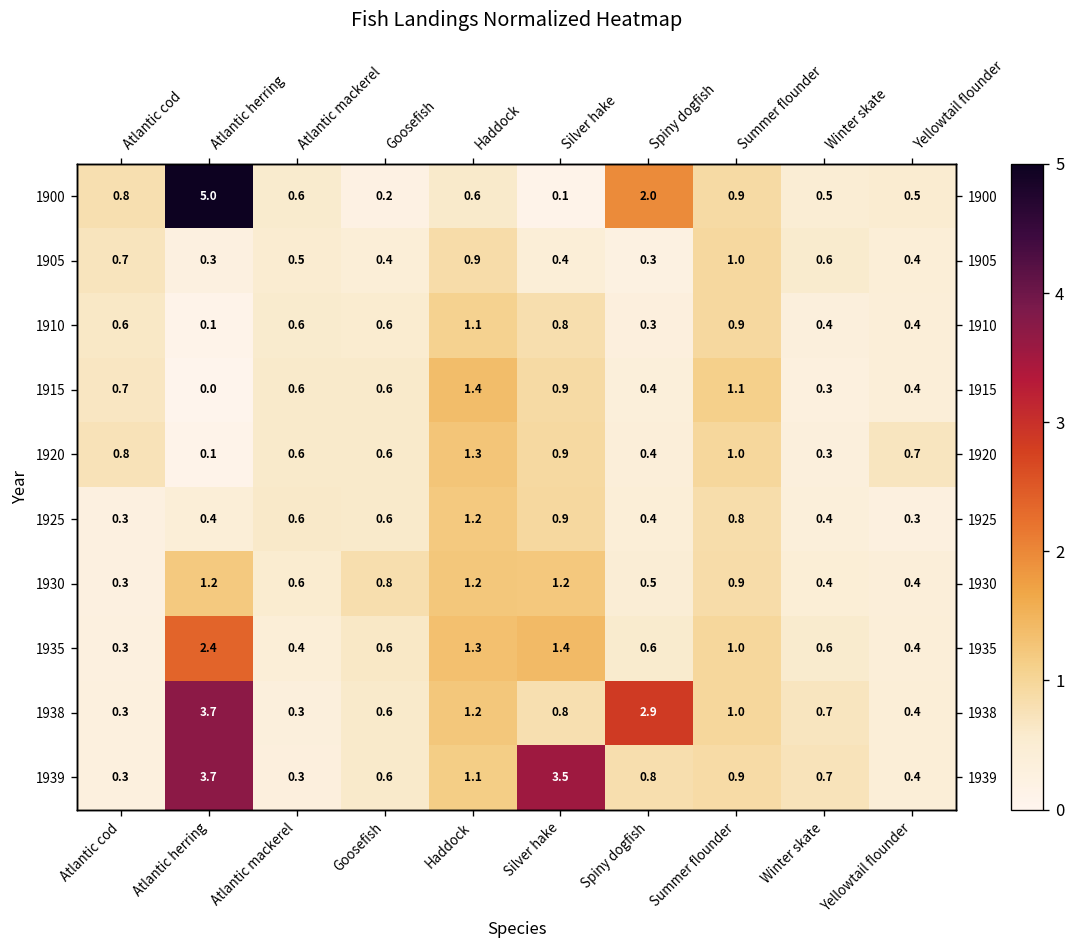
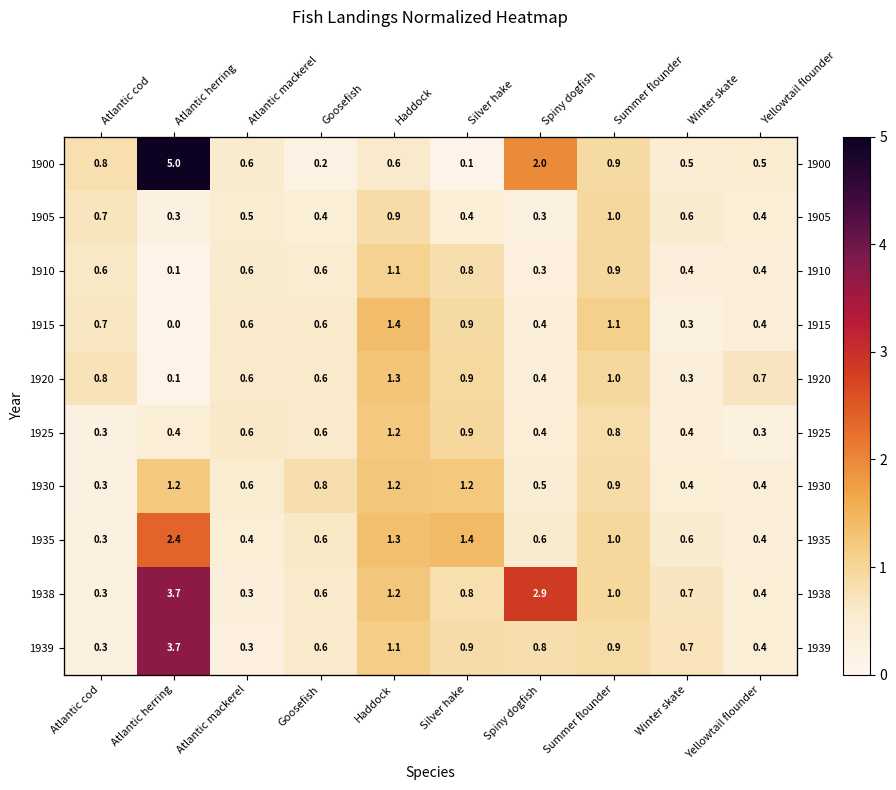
  {
    "1900": {
      "Atlantic cod": 0.8,
      "Atlantic herring": 5.0,
      "Atlantic mackerel": 0.6,
      "Goosefish": 0.2,
      "Haddock": 0.6,
      "Silver hake": 0.1,
      "Spiny dogfish": 2.0,
      "Summer flounder": 0.9,
      "Winter skate": 0.5,
      "Yellowtail flounder": 0.5
    },
    "1905": {
      "Atlantic cod": 0.7,
      "Atlantic herring": 0.3,
      "Atlantic mackerel": 0.5,
      "Goosefish": 0.4,
      "Haddock": 0.9,
      "Silver hake": 0.4,
      "Spiny dogfish": 0.3,
      "Summer flounder": 1.0,
      "Winter skate": 0.6,
      "Yellowtail flounder": 0.4
    },
    "1910": {
      "Atlantic cod": 0.6,
      "Atlantic herring": 0.1,
      "Atlantic mackerel": 0.6,
      "Goosefish": 0.6,
      "Haddock": 1.1,
      "Silver hake": 0.8,
      "Spiny dogfish": 0.3,
      "Summer flounder": 0.9,
      "Winter skate": 0.4,
      "Yellowtail flounder": 0.4
    },
    "1915": {
      "Atlantic cod": 0.7,
      "Atlantic herring": 0.0,
      "Atlantic mackerel": 0.6,
      "Goosefish": 0.6,
      "Haddock": 1.4,
      "Silver hake": 0.9,
      "Spiny dogfish": 0.4,
      "Summer flounder": 1.1,
      "Winter skate": 0.3,
      "Yellowtail flounder": 0.4
    },
    "1920": {
      "Atlantic cod": 0.8,
      "Atlantic herring": 0.1,
      "Atlantic mackerel": 0.6,
      "Goosefish": 0.6,
      "Haddock": 1.3,
      "Silver hake": 0.9,
      "Spiny dogfish": 0.4,
      "Summer flounder": 1.0,
      "Winter skate": 0.3,
      "Yellowtail flounder": 0.7
    },
    "1925": {
      "Atlantic cod": 0.3,
      "Atlantic herring": 0.4,
      "Atlantic mackerel": 0.6,
      "Goosefish": 0.6,
      "Haddock": 1.2,
      "Silver hake": 0.9,
      "Spiny dogfish": 0.4,
      "Summer flounder": 0.8,
      "Winter skate": 0.4,
      "Yellowtail flounder": 0.3
    },
    "1930": {
      "Atlantic cod": 0.3,
      "Atlantic herring": 1.2,
      "Atlantic mackerel": 0.6,
      "Goosefish": 0.8,
      "Haddock": 1.2,
      "Silver hake": 1.2,
      "Spiny dogfish": 0.5,
      "Summer flounder": 0.9,
      "Winter skate": 0.4,
      "Yellowtail flounder": 0.4
    },
    "1935": {
      "Atlantic cod": 0.3,
      "Atlantic herring": 2.4,
      "Atlantic mackerel": 0.4,
      "Goosefish": 0.6,
      "Haddock": 1.3,
      "Silver hake": 1.4,
      "Spiny dogfish": 0.6,
      "Summer flounder": 1.0,
      "Winter skate": 0.6,
      "Yellowtail flounder": 0.4
    },
    "1938": {
      "Atlantic cod": 0.3,
      "Atlantic herring": 3.7,
      "Atlantic mackerel": 0.3,
      "Goosefish": 0.6,
      "Haddock": 1.2,
      "Silver hake": 0.8,
      "Spiny dogfish": 2.9,
      "Summer flounder": 1.0,
      "Winter skate": 0.7,
      "Yellowtail flounder": 0.4
    },
    "1939": {
      "Atlantic cod": 0.3,
      "Atlantic herring": 3.7,
      "Atlantic mackerel": 0.3,
      "Goosefish": 0.6,
      "Haddock": 1.1,
-     "Silver hake": 3.5,
+     "Silver hake": 0.9,
      "Spiny dogfish": 0.8,
      "Summer flounder": 0.9,
      "Winter skate": 0.7,
      "Yellowtail flounder": 0.4
    }
  }
